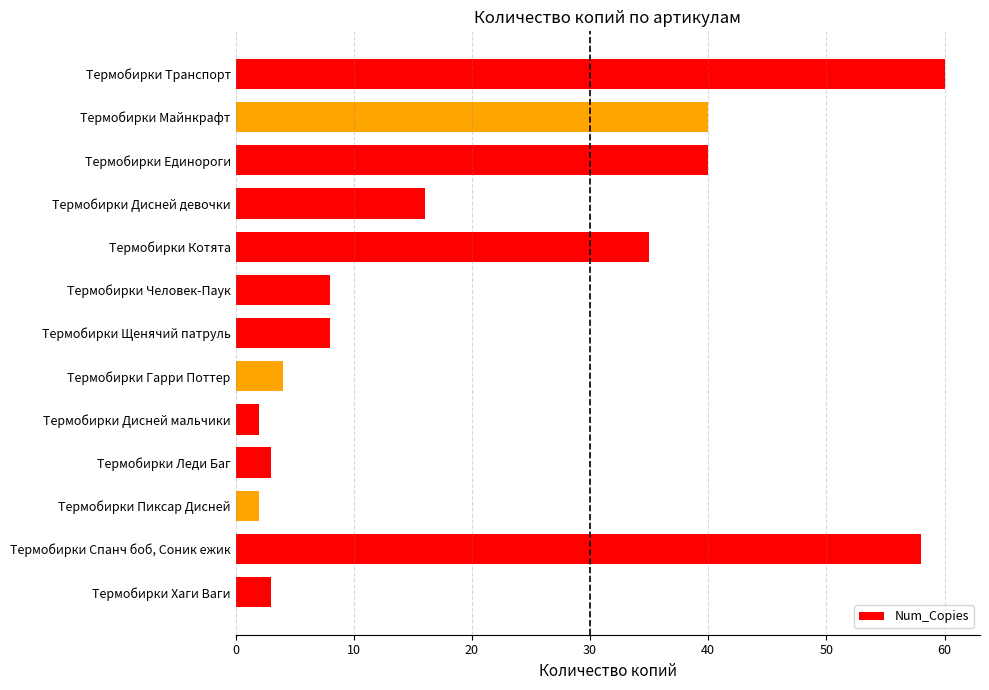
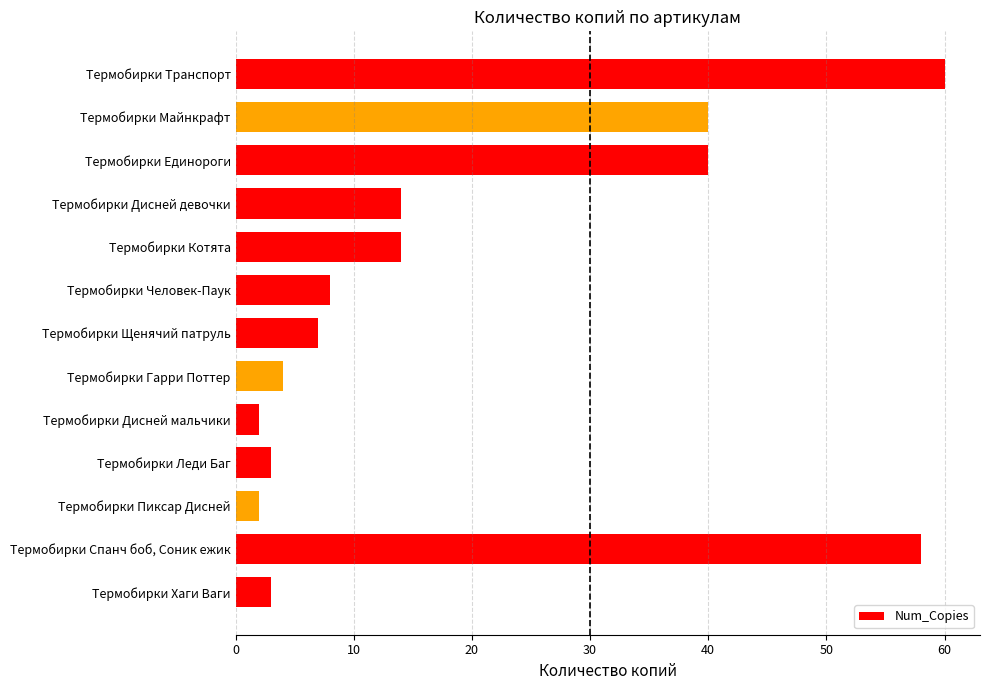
  {
    "Термобирки Транспорт": 60,
    "Термобирки Майнкрафт": 40,
    "Термобирки Единороги": 40,
-   "Термобирки Дисней девочки": 16,
-   "Термобирки Котята": 35,
+   "Термобирки Дисней девочки": 14,
+   "Термобирки Котята": 14,
    "Термобирки Человек-Паук": 8,
-   "Термобирки Щенячий патруль": 8,
+   "Термобирки Щенячий патруль": 7,
    "Термобирки Гарри Поттер": 4,
    "Термобирки Дисней мальчики": 2,
    "Термобирки Леди Баг": 3,
    "Термобирки Пиксар Дисней": 2,
    "Термобирки Спанч боб, Соник ежик": 58,
    "Термобирки Хаги Ваги": 3
  }
